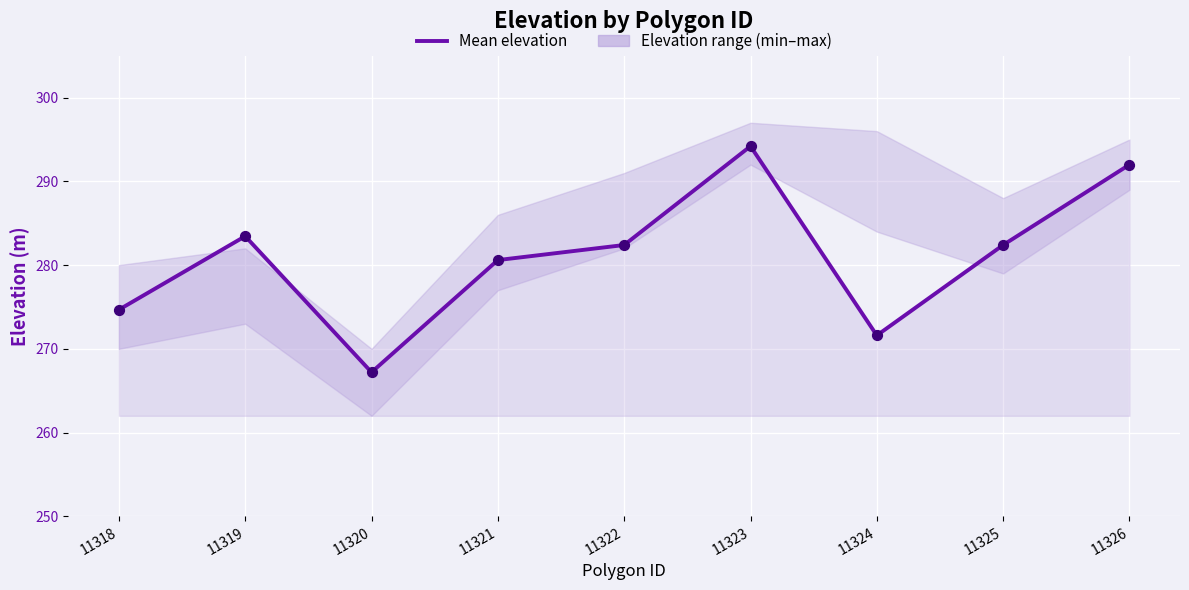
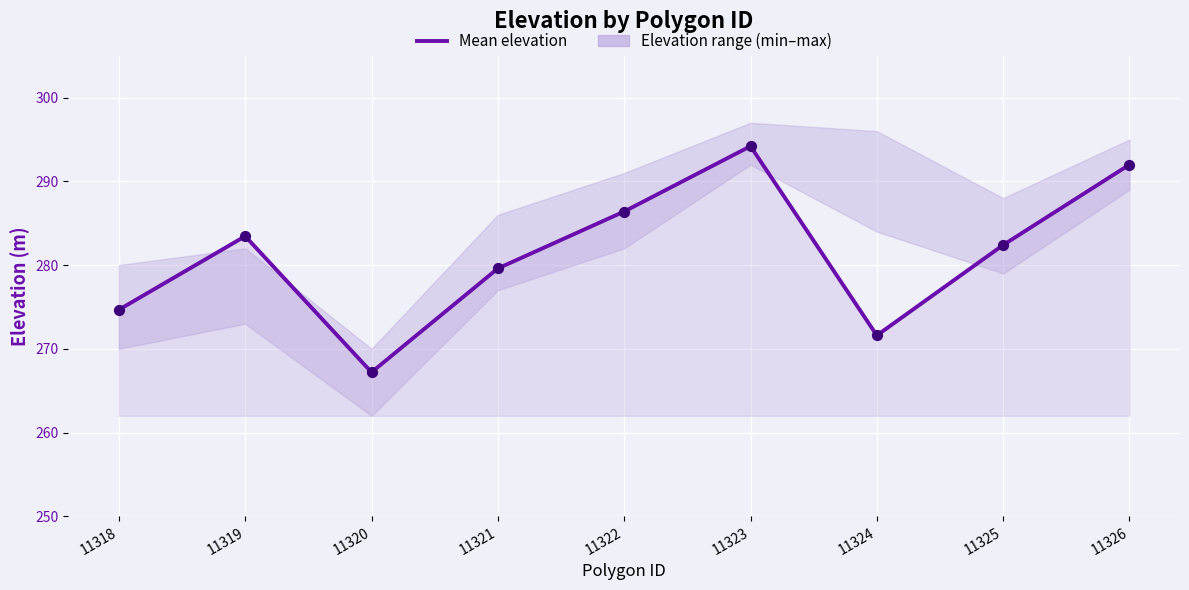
  {
    "Mean elevation": {
      "11318": 275,
      "11319": 283,
      "11320": 267,
-     "11321": 281,
-     "11322": 282,
+     "11321": 280,
+     "11322": 286,
      "11323": 294,
      "11324": 272,
      "11325": 282,
      "11326": 292
    }
  }
